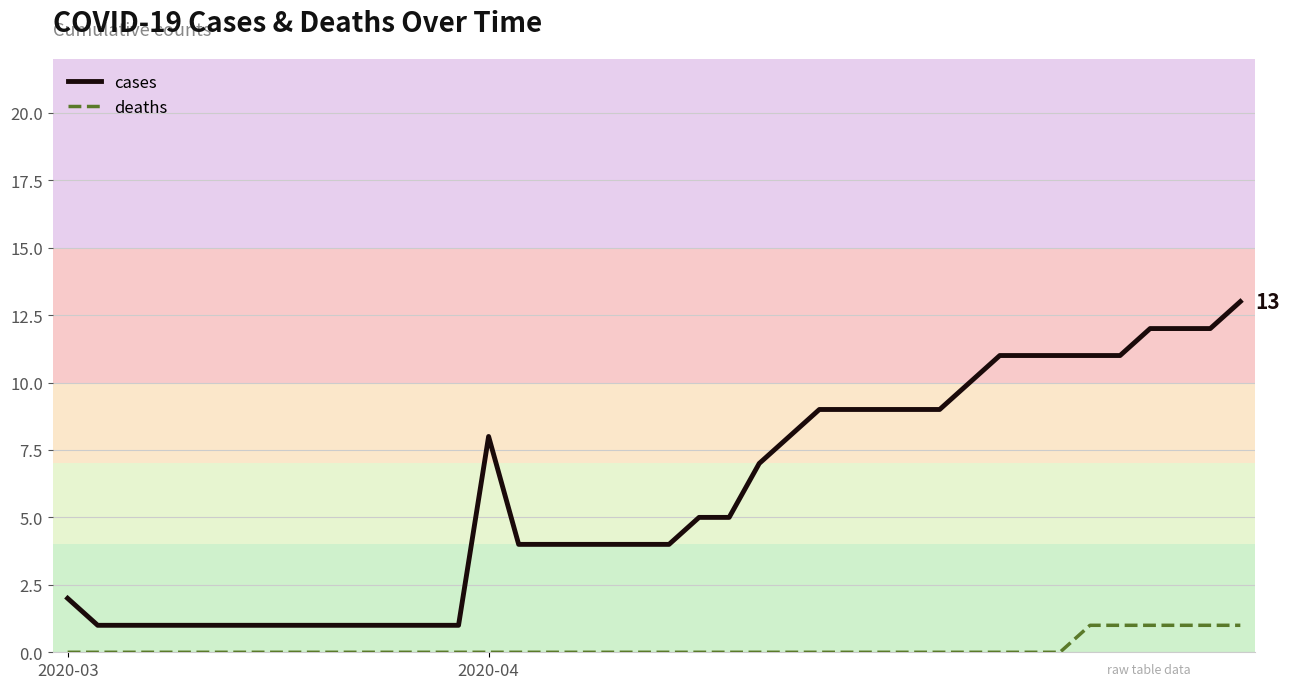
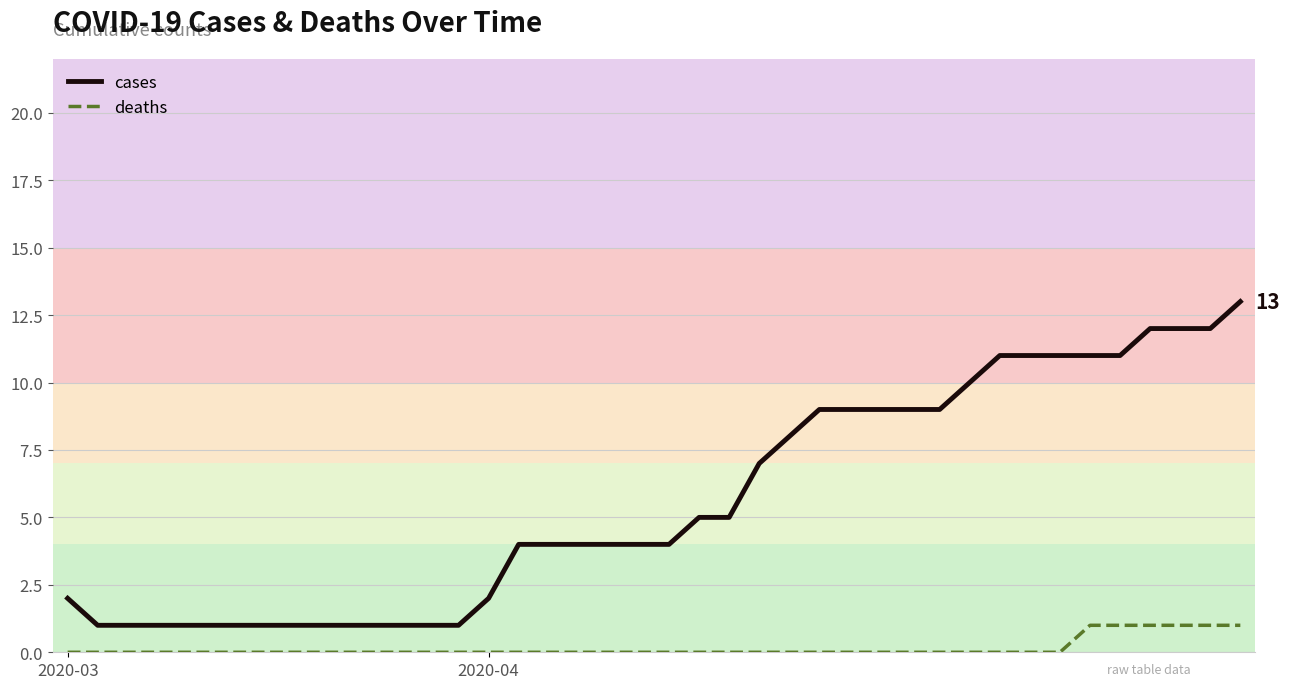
  {
    "cases": {
      "2020-03": 2,
-     "2020-04": 8
+     "2020-04": 2
    },
    "deaths": {
      "2020-03": 0,
      "2020-04": 0
    }
  }
